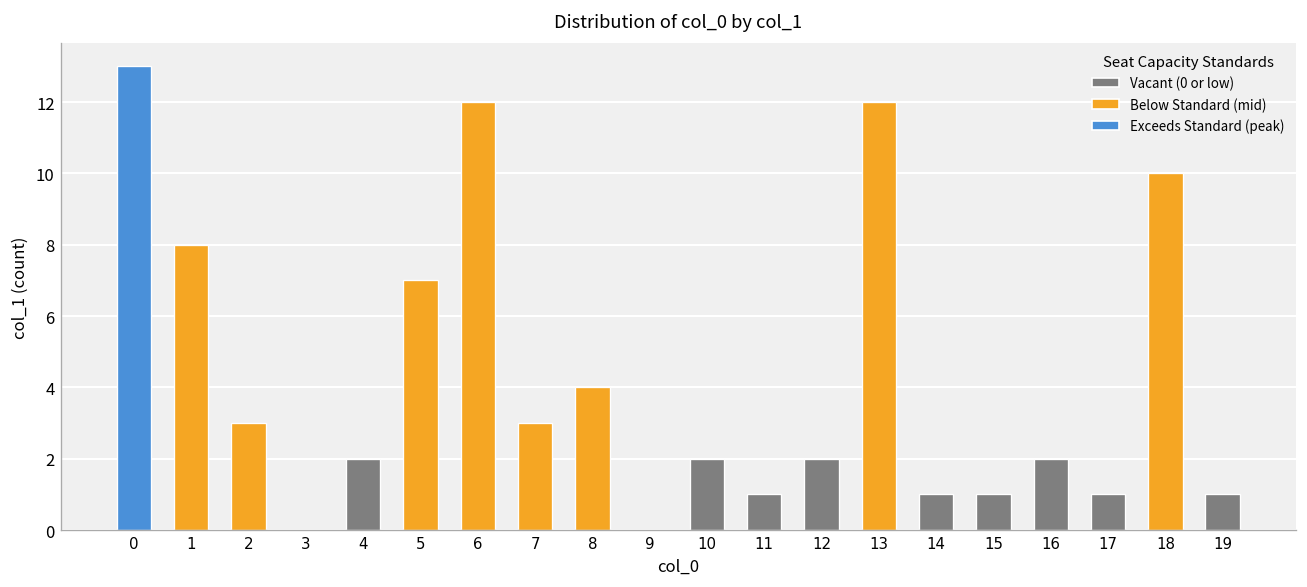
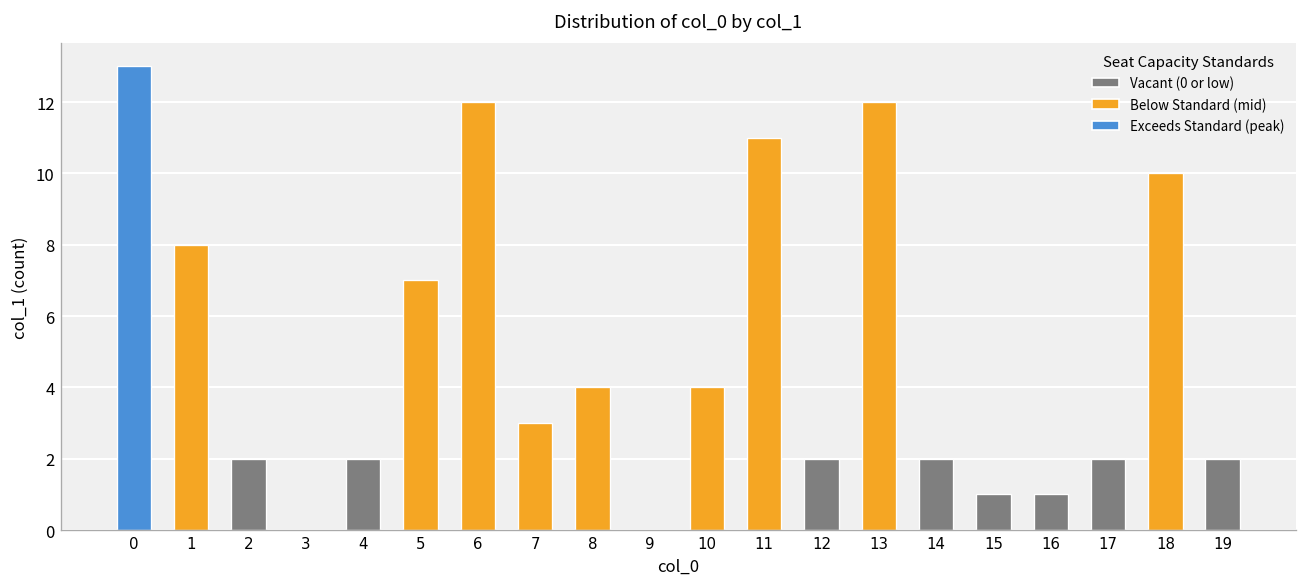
  {
    "0": 13,
    "1": 8,
-   "2": 3,
+   "2": 2,
    "3": 0,
    "4": 2,
    "5": 7,
    "6": 12,
    "7": 3,
    "8": 4,
    "9": 0,
-   "10": 2,
-   "11": 1,
+   "10": 4,
+   "11": 11,
    "12": 2,
    "13": 12,
-   "14": 1,
+   "14": 2,
    "15": 1,
-   "16": 2,
-   "17": 1,
+   "16": 1,
+   "17": 2,
    "18": 10,
-   "19": 1
+   "19": 2
  }
